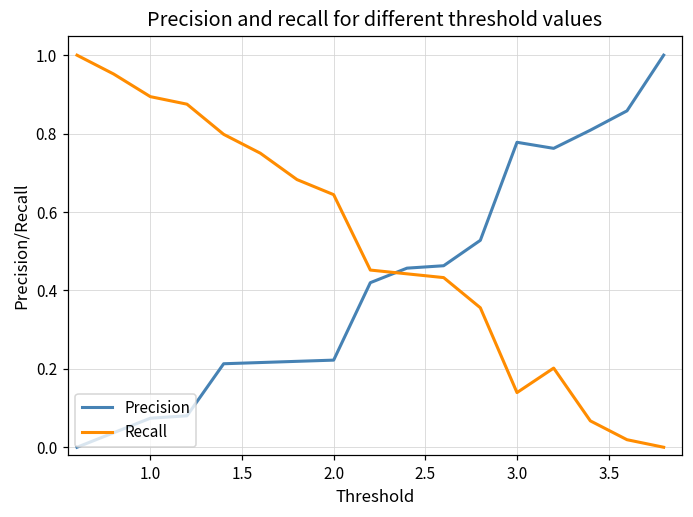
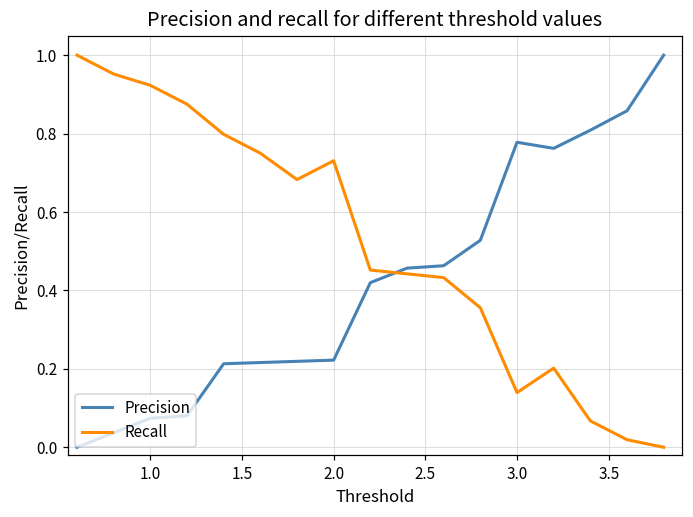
  {
    "Precision": {
      "2.0": 0.22,
      "3.0": 0.78
    },
    "Recall": {
-     "1.0": 0.89,
-     "2.0": 0.64,
+     "1.0": 0.92,
+     "2.0": 0.73,
      "3.0": 0.14
    }
  }
